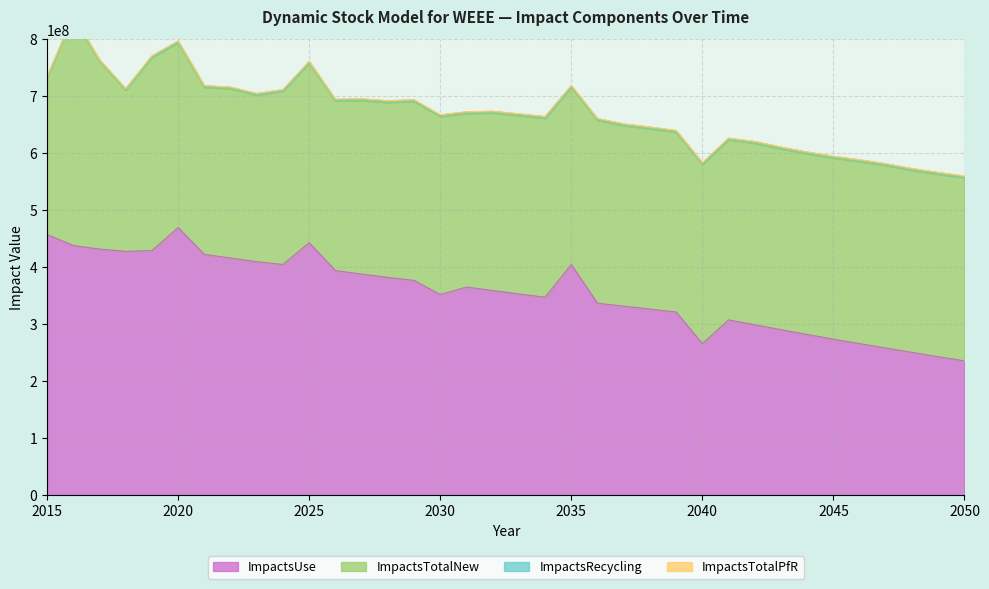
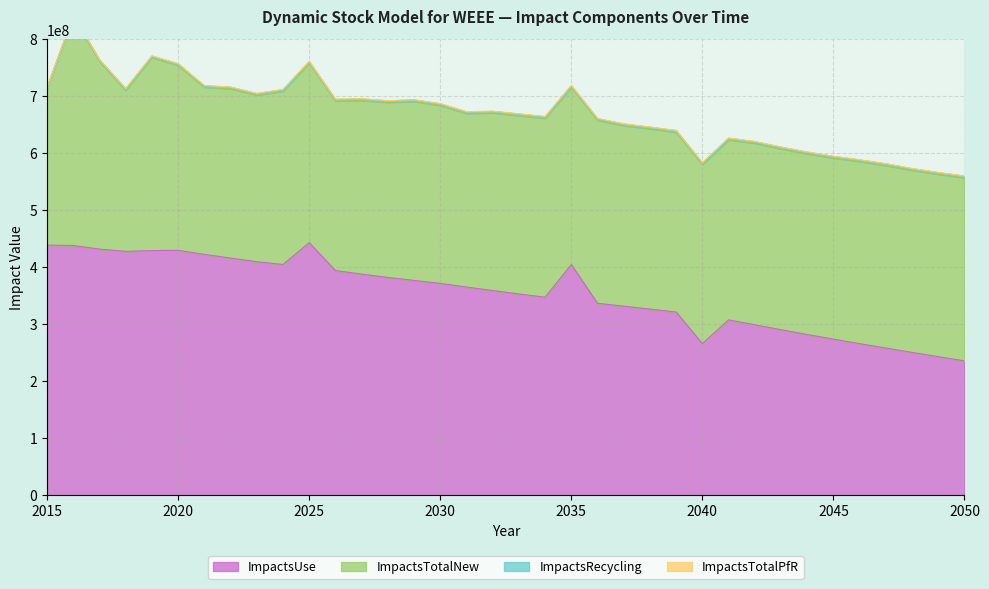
  {
    "ImpactsUse": {
-     "2015": 460000000,
-     "2020": 470000000,
+     "2015": 440000000,
+     "2020": 430000000,
      "2025": 440000000,
-     "2030": 350000000,
+     "2030": 370000000,
      "2035": 400000000,
      "2040": 270000000,
      "2045": 270000000,
      "2050": 240000000
    }
  }
